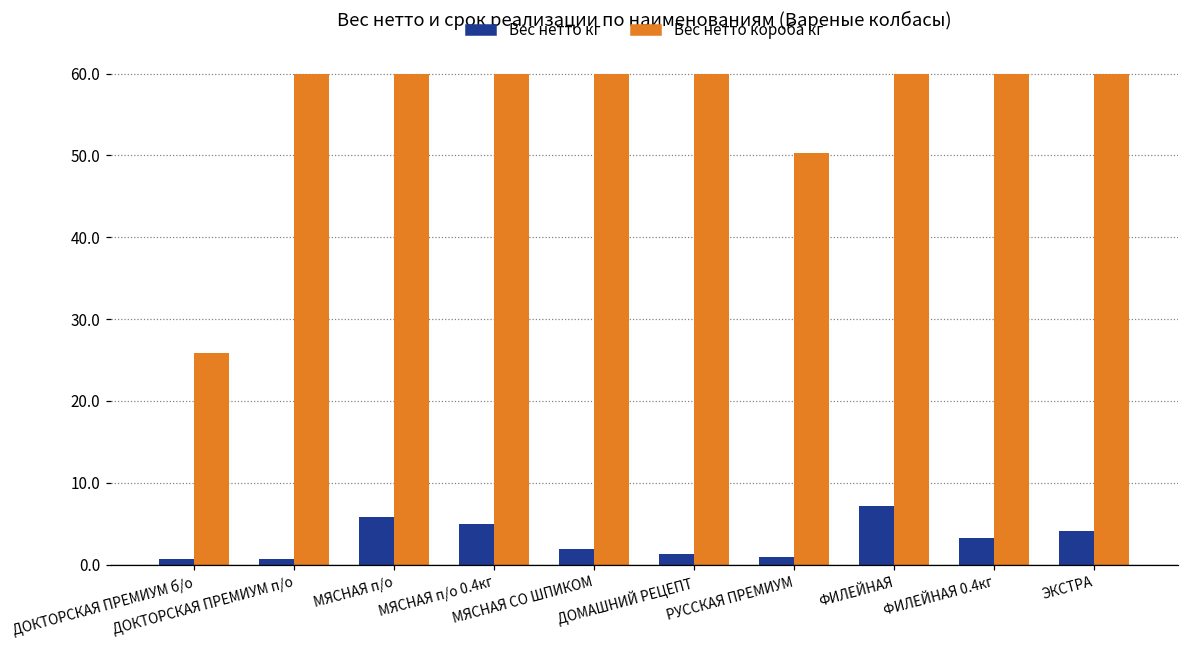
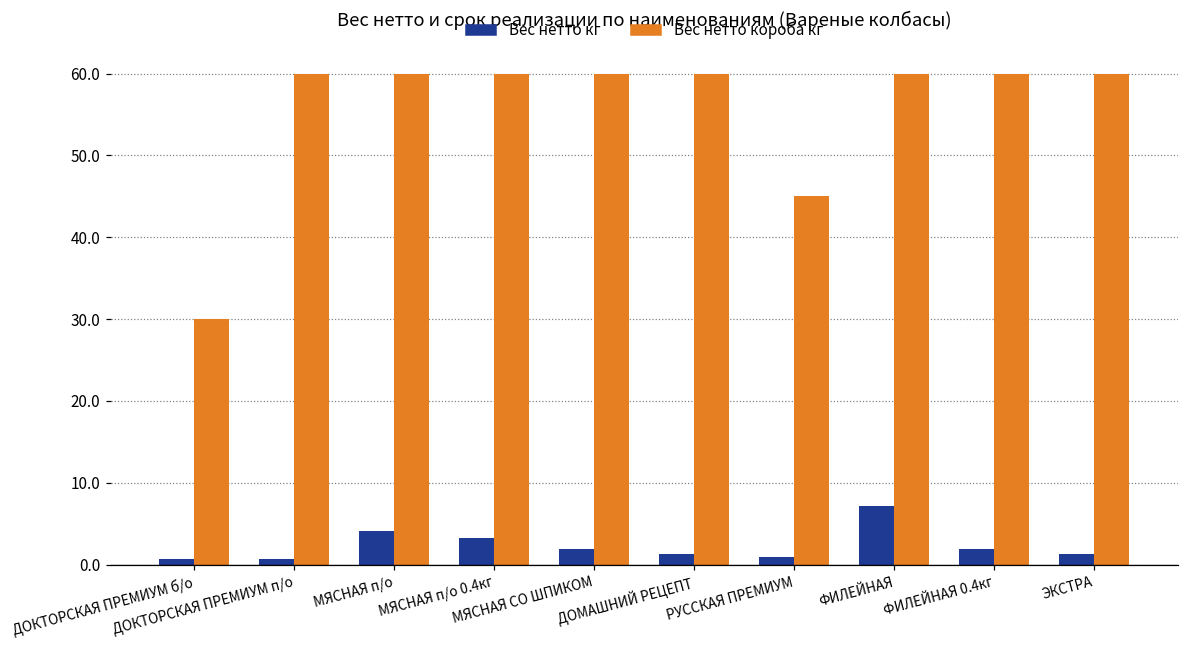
  {
    "Вес нетто кг": {
      "ДОКТОРСКАЯ ПРЕМИУМ б/о": 1,
      "ДОКТОРСКАЯ ПРЕМИУМ п/о": 1,
-     "МЯСНАЯ п/о": 6,
-     "МЯСНАЯ п/о 0.4кг": 5,
+     "МЯСНАЯ п/о": 4,
+     "МЯСНАЯ п/о 0.4кг": 3,
      "МЯСНАЯ СО ШПИКОМ": 2,
      "ДОМАШНИЙ РЕЦЕПТ": 1,
      "РУССКАЯ ПРЕМИУМ": 1,
      "ФИЛЕЙНАЯ": 7,
-     "ФИЛЕЙНАЯ 0.4кг": 3,
-     "ЭКСТРА": 4
+     "ФИЛЕЙНАЯ 0.4кг": 2,
+     "ЭКСТРА": 1
    },
    "Вес нетто короба кг": {
-     "ДОКТОРСКАЯ ПРЕМИУМ б/о": 26,
+     "ДОКТОРСКАЯ ПРЕМИУМ б/о": 30,
      "ДОКТОРСКАЯ ПРЕМИУМ п/о": 60,
      "МЯСНАЯ п/о": 60,
      "МЯСНАЯ п/о 0.4кг": 60,
      "МЯСНАЯ СО ШПИКОМ": 60,
      "ДОМАШНИЙ РЕЦЕПТ": 60,
-     "РУССКАЯ ПРЕМИУМ": 50,
+     "РУССКАЯ ПРЕМИУМ": 45,
      "ФИЛЕЙНАЯ": 60,
      "ФИЛЕЙНАЯ 0.4кг": 60,
      "ЭКСТРА": 60
    }
  }
